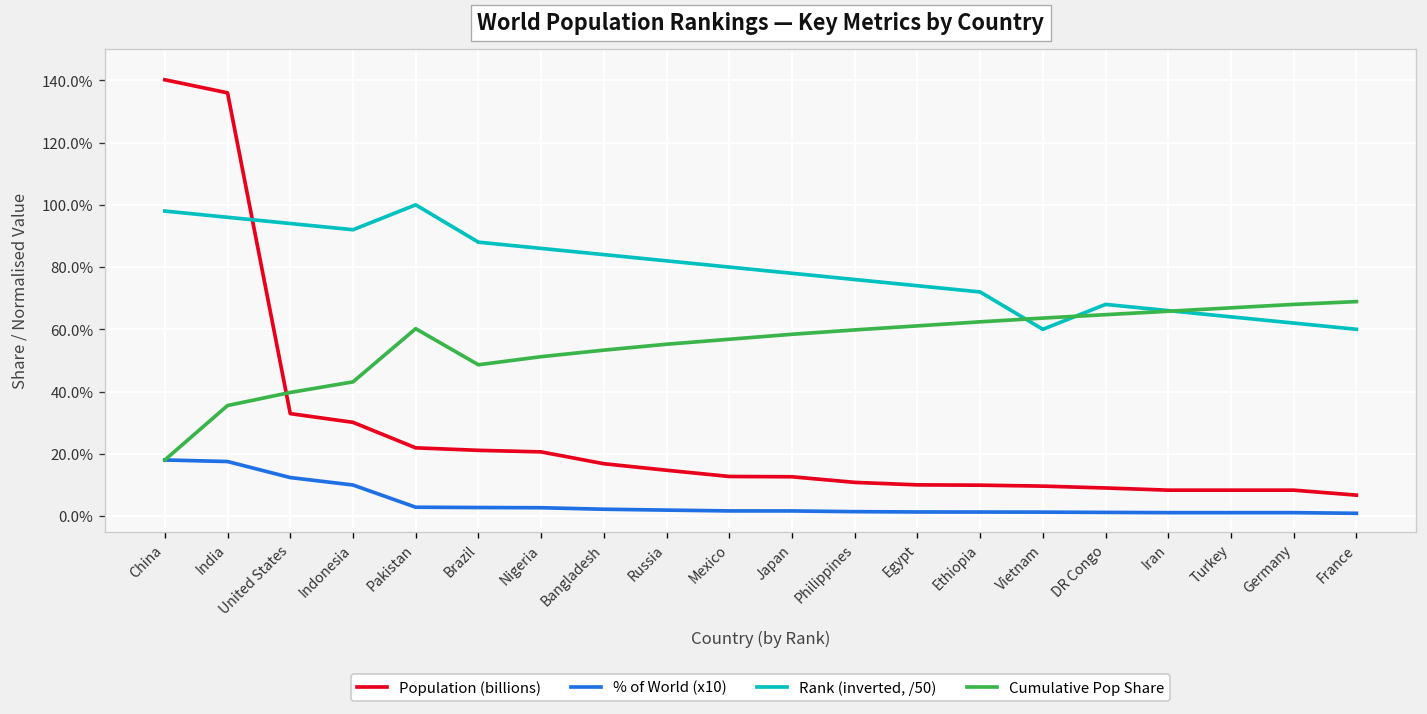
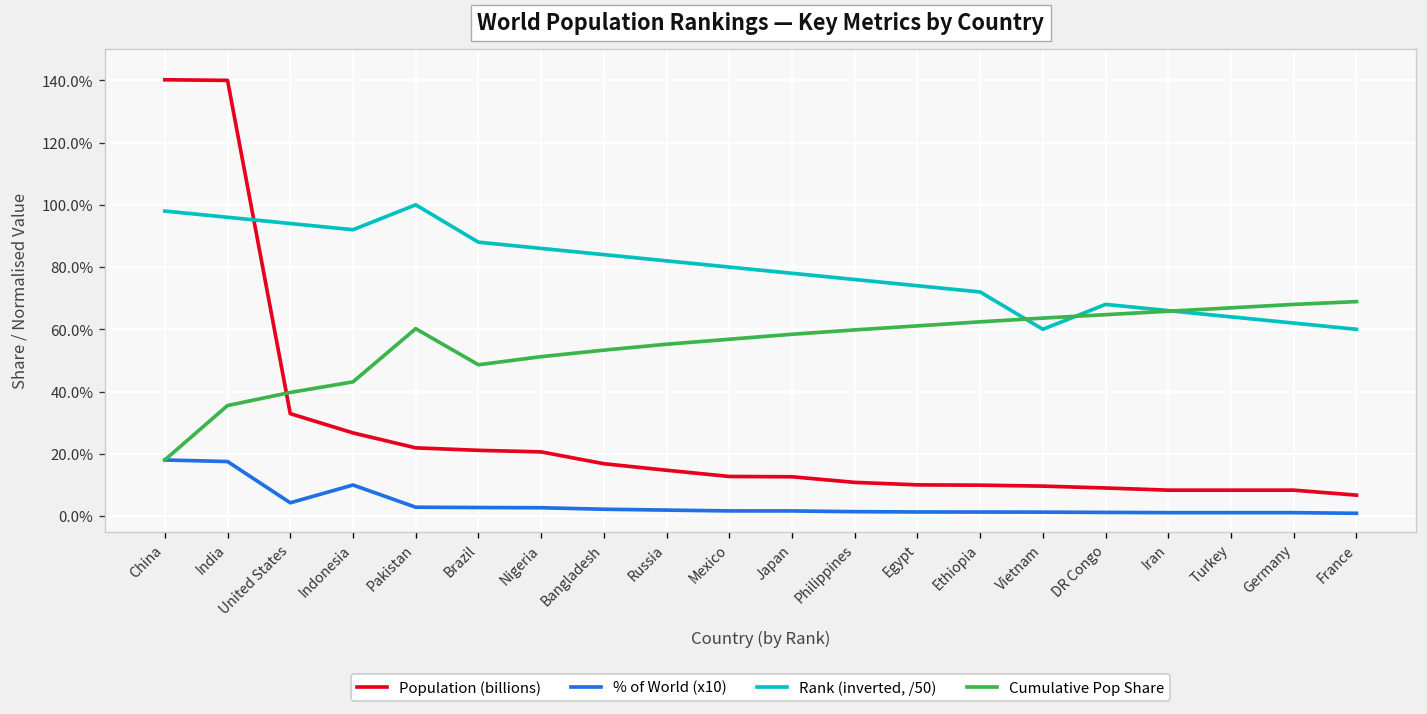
  {
    "Population (billions)": {
      "China": "140%",
-     "India": "136%",
+     "India": "140%",
      "United States": "33%",
-     "Indonesia": "30%",
+     "Indonesia": "27%",
      "Pakistan": "22%",
      "Brazil": "21%",
      "Nigeria": "21%",
      "Bangladesh": "17%",
      "Russia": "15%",
      "Mexico": "13%",
      "Japan": "13%",
      "Philippines": "11%",
      "Egypt": "10%",
      "Ethiopia": "10%",
      "Vietnam": "10%",
      "DR Congo": "9%",
      "Iran": "8%",
      "Turkey": "8%",
      "Germany": "8%",
      "France": "7%"
    },
    "% of World (x10)": {
      "India": "18%",
-     "United States": "12%",
+     "United States": "4%",
      "Indonesia": "10%",
      "Pakistan": "3%",
      "Brazil": "3%",
      "Nigeria": "3%",
      "Bangladesh": "2%",
      "Russia": "2%",
      "Mexico": "2%",
      "Japan": "2%",
      "Philippines": "1%",
      "Egypt": "1%",
      "Ethiopia": "1%",
      "Vietnam": "1%",
      "DR Congo": "1%",
      "Iran": "1%",
      "Turkey": "1%",
      "Germany": "1%",
      "France": "1%"
    },
    "Rank (inverted, /50)": {
      "China": "98%",
      "India": "96%",
      "United States": "94%",
      "Indonesia": "92%",
      "Pakistan": "100%",
      "Brazil": "88%",
      "Nigeria": "86%",
      "Bangladesh": "84%",
      "Russia": "82%",
      "Mexico": "80%",
      "Japan": "78%",
      "Philippines": "76%",
      "Egypt": "74%",
      "Ethiopia": "72%",
      "Vietnam": "60%",
      "DR Congo": "68%",
      "Turkey": "64%",
      "Germany": "62%",
      "France": "60%"
    },
    "Cumulative Pop Share": {
      "India": "36%",
      "United States": "40%",
      "Indonesia": "43%",
      "Pakistan": "60%",
      "Brazil": "49%",
      "Nigeria": "51%",
      "Bangladesh": "53%",
      "Russia": "55%",
      "Mexico": "57%",
      "Japan": "58%",
      "Philippines": "60%",
      "Egypt": "61%",
      "Ethiopia": "62%",
      "Vietnam": "64%",
      "DR Congo": "65%",
      "Turkey": "67%",
      "Germany": "68%",
      "France": "69%"
    }
  }
